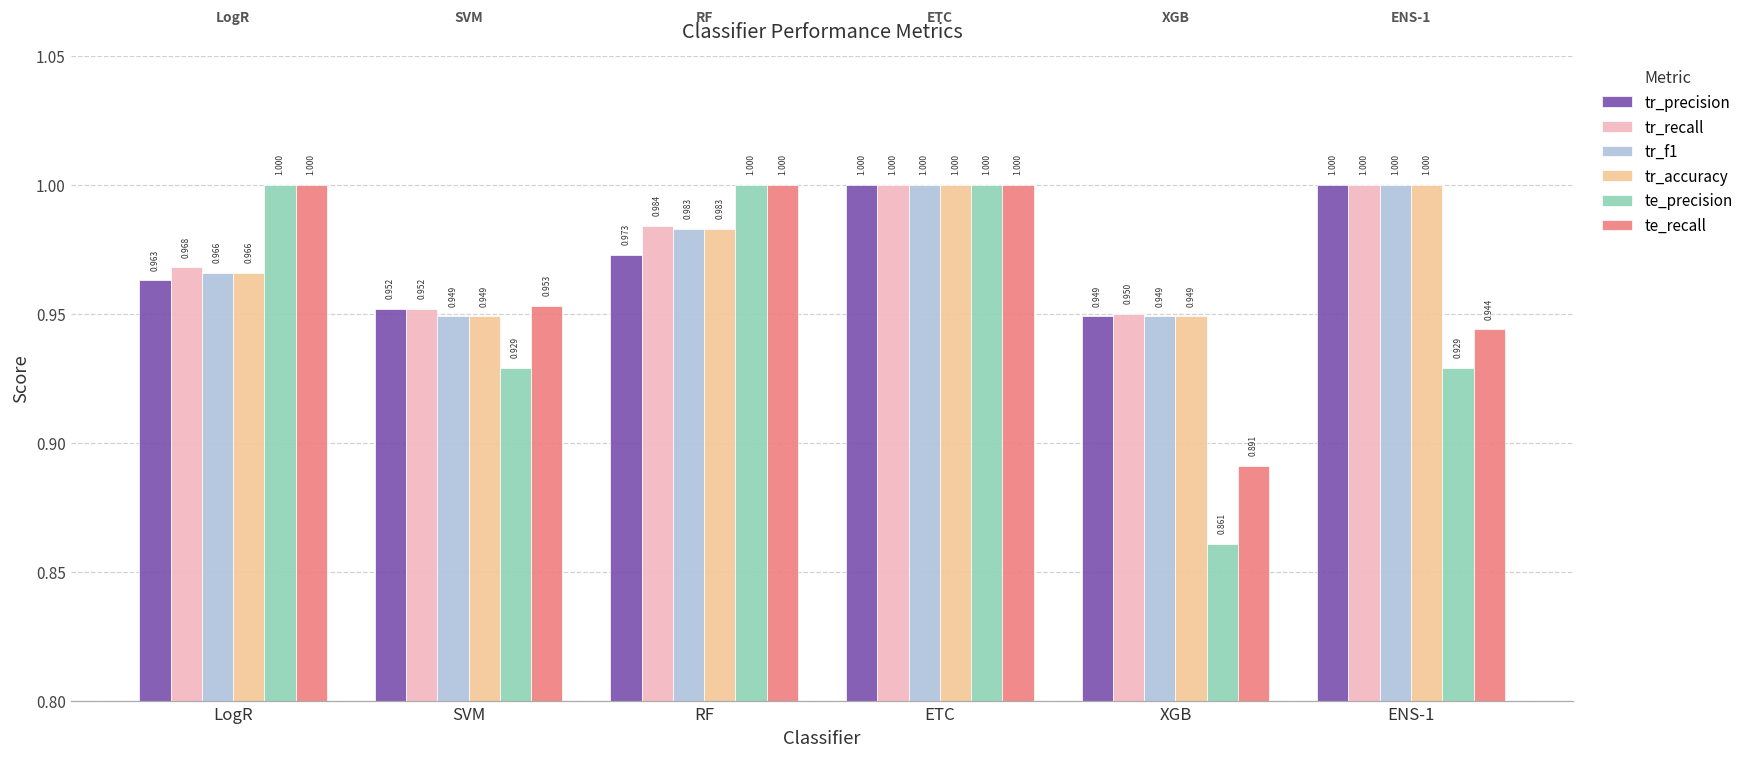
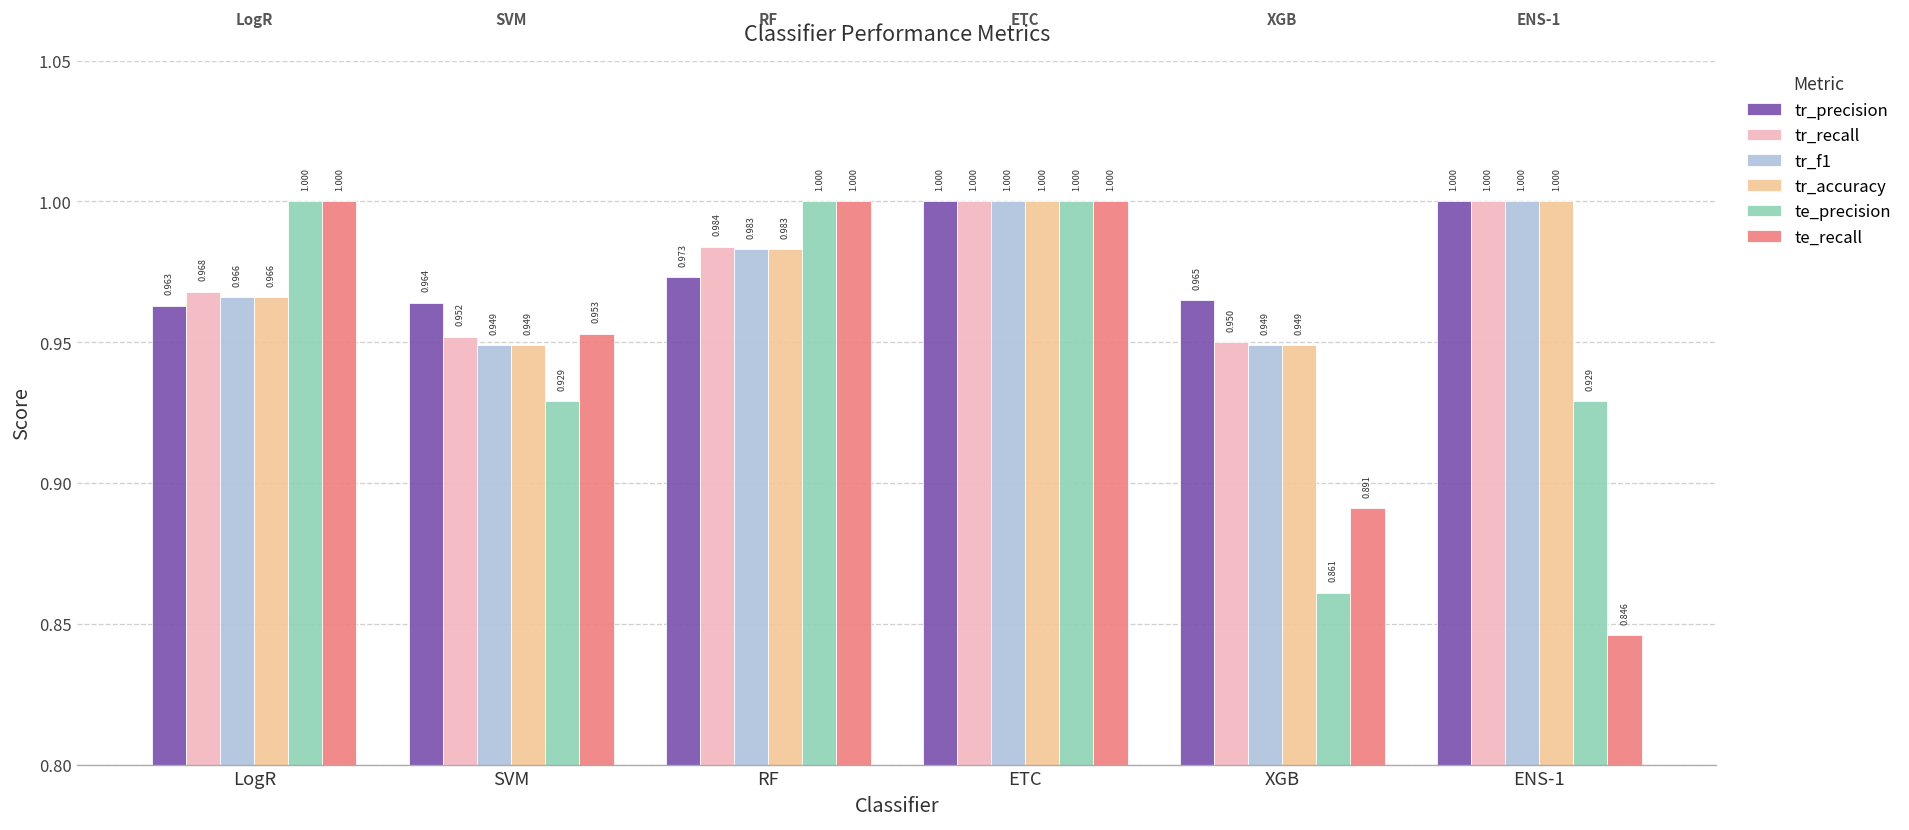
  {
    "tr_precision": {
      "LogR": 0.963,
-     "SVM": 0.952,
+     "SVM": 0.964,
      "RF": 0.973,
      "ETC": 1.000,
-     "XGB": 0.949,
+     "XGB": 0.965,
      "ENS-1": 1.000
    },
    "te_recall": {
      "LogR": 1.000,
      "SVM": 0.953,
      "RF": 1.000,
      "ETC": 1.000,
      "XGB": 0.891,
-     "ENS-1": 0.944
+     "ENS-1": 0.846
    }
  }
